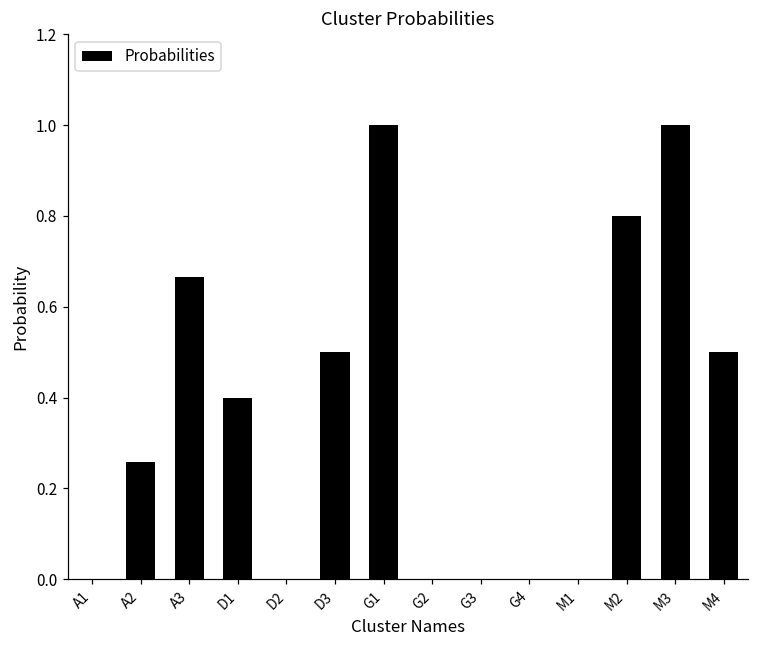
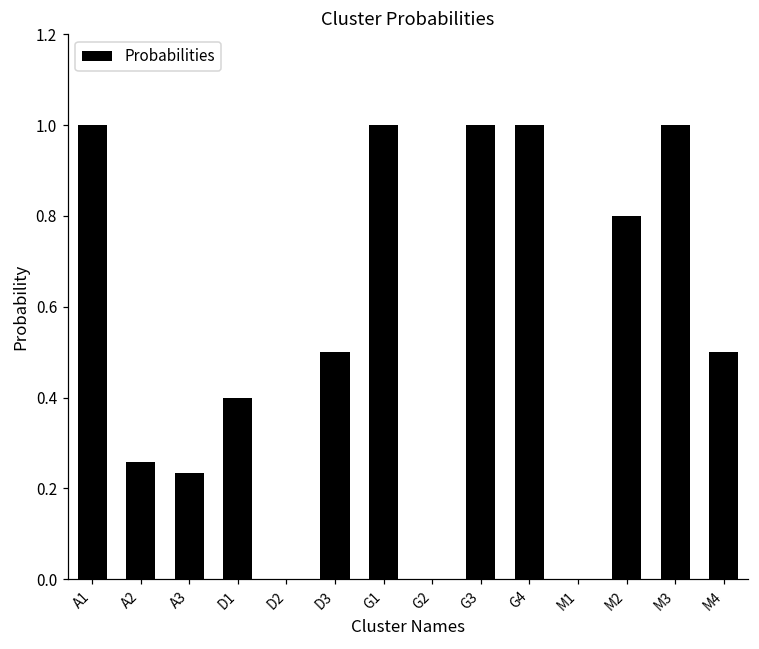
  {
-   "A1": 0,
+   "A1": 1,
    "A2": 0.26,
-   "A3": 0.67,
+   "A3": 0.23,
    "D1": 0.40,
    "D2": 0.00,
    "D3": 0.50,
    "G1": 1.00,
    "G2": 0.00,
-   "G3": 0,
-   "G4": 0,
+   "G3": 1,
+   "G4": 1,
    "M1": 0.00,
    "M2": 0.80,
    "M3": 1.00,
    "M4": 0.50
  }
